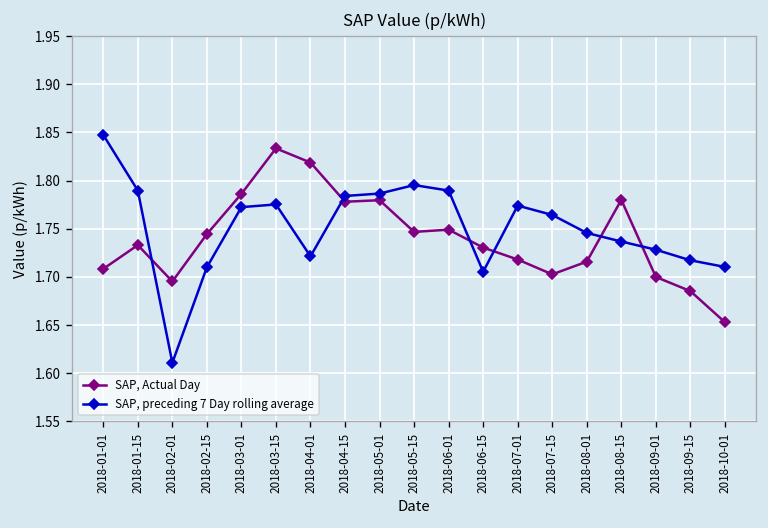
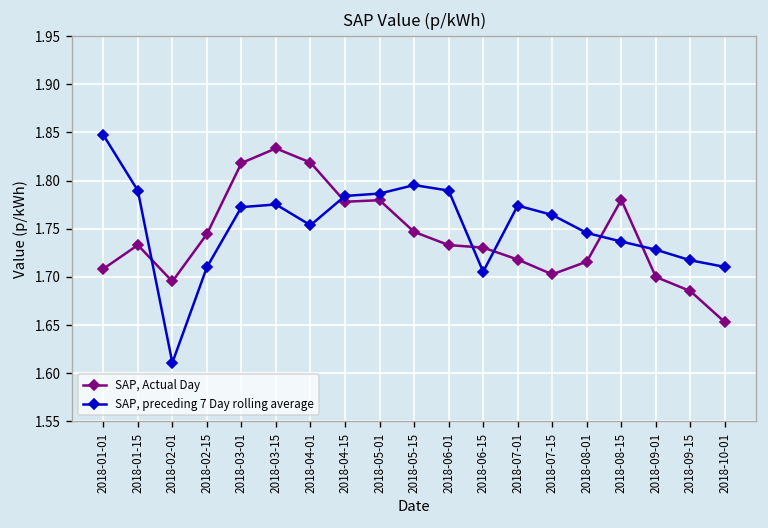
  {
    "SAP, Actual Day": {
      "2018-01-01": 1.71,
      "2018-01-15": 1.73,
      "2018-02-01": 1.70,
      "2018-02-15": 1.74,
-     "2018-03-01": 1.79,
+     "2018-03-01": 1.82,
      "2018-03-15": 1.83,
      "2018-04-01": 1.82,
      "2018-04-15": 1.78,
      "2018-05-01": 1.78,
      "2018-05-15": 1.75,
-     "2018-06-01": 1.75,
+     "2018-06-01": 1.73,
      "2018-06-15": 1.73,
      "2018-07-01": 1.72,
      "2018-07-15": 1.70,
      "2018-08-01": 1.72,
      "2018-08-15": 1.78,
      "2018-09-01": 1.70,
      "2018-09-15": 1.69,
      "2018-10-01": 1.65
    },
    "SAP, preceding 7 Day rolling average": {
      "2018-01-01": 1.85,
      "2018-01-15": 1.79,
      "2018-02-01": 1.61,
      "2018-02-15": 1.71,
      "2018-03-01": 1.77,
      "2018-03-15": 1.78,
-     "2018-04-01": 1.72,
+     "2018-04-01": 1.75,
      "2018-04-15": 1.78,
      "2018-05-01": 1.79,
      "2018-05-15": 1.80,
      "2018-06-01": 1.79,
      "2018-06-15": 1.71,
      "2018-07-01": 1.77,
      "2018-07-15": 1.76,
      "2018-08-01": 1.75,
      "2018-08-15": 1.74,
      "2018-09-01": 1.73,
      "2018-09-15": 1.72,
      "2018-10-01": 1.71
    }
  }
